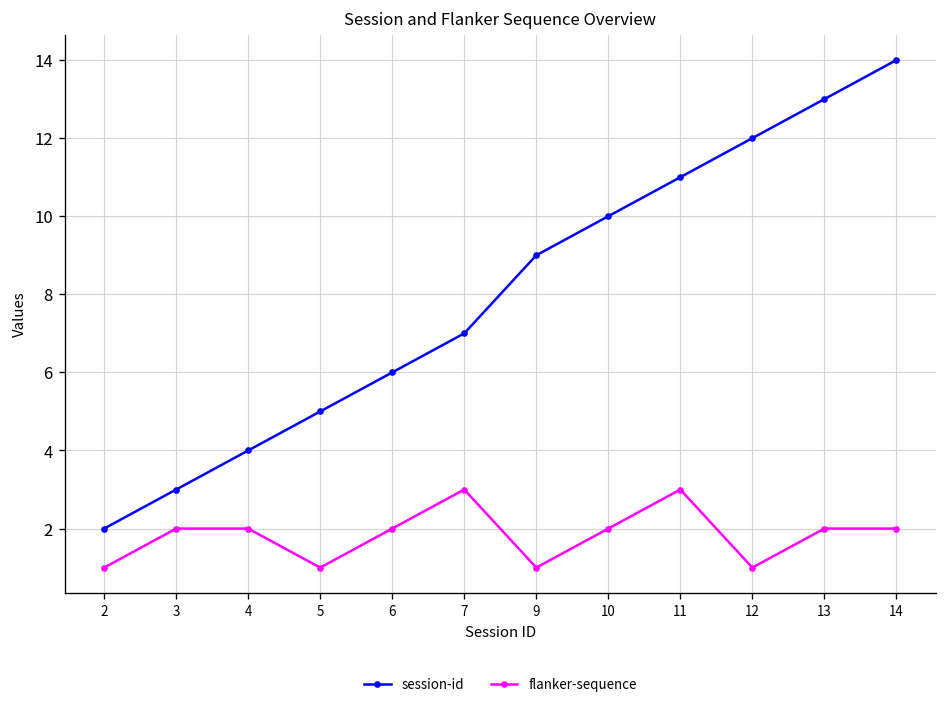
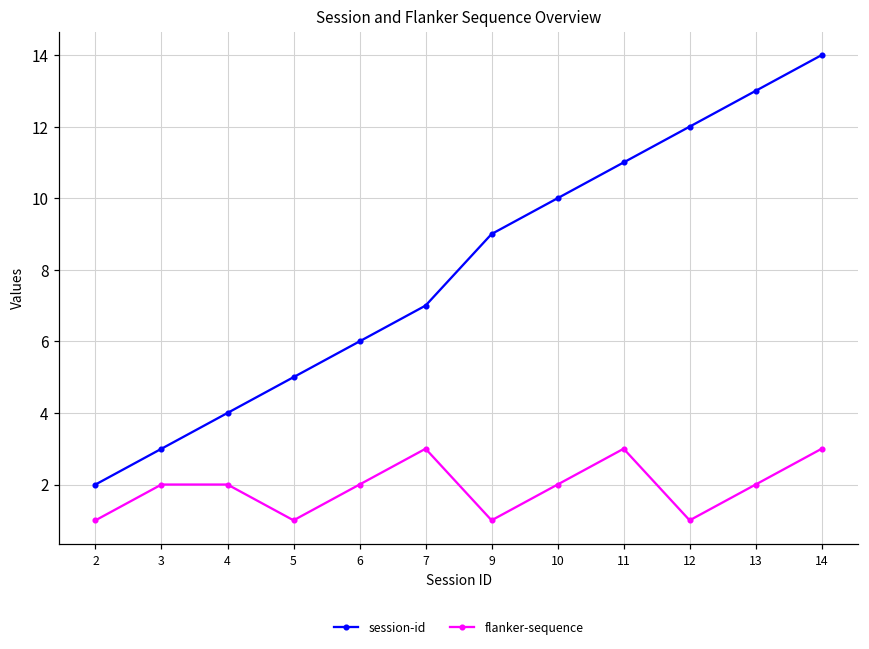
  {
    "session-id": {
      "2": 2,
      "3": 3,
      "4": 4,
      "5": 5,
      "6": 6,
      "7": 7,
      "9": 9,
      "10": 10,
      "11": 11,
      "12": 12,
      "13": 13,
      "14": 14
    },
    "flanker-sequence": {
      "2": 1,
      "3": 2,
      "4": 2,
      "5": 1,
      "6": 2,
      "7": 3,
      "9": 1,
      "10": 2,
      "11": 3,
      "12": 1,
      "13": 2,
-     "14": 2
+     "14": 3
    }
  }
